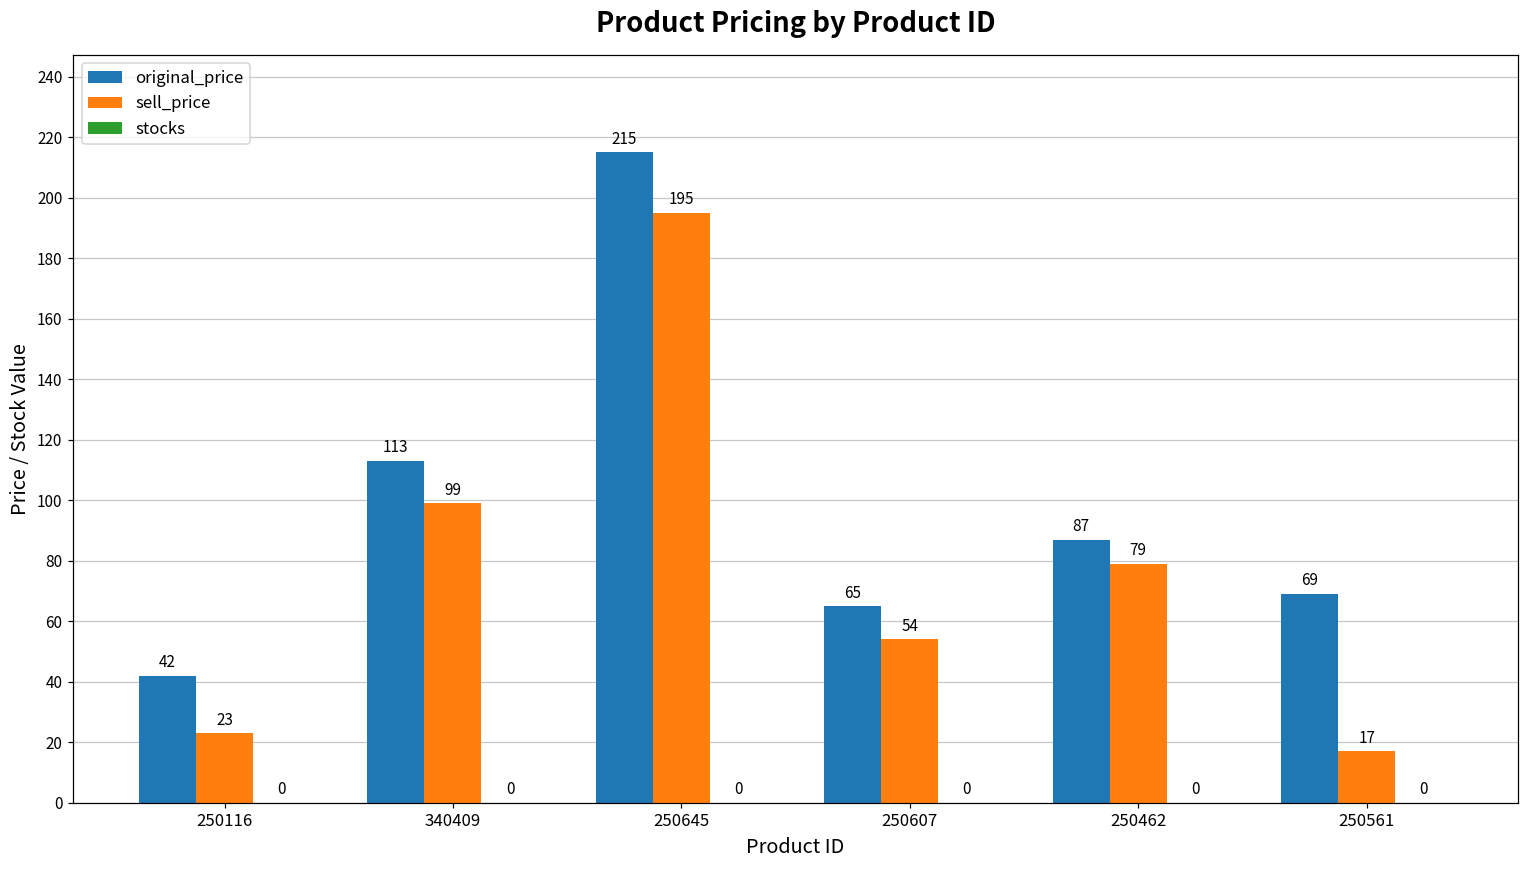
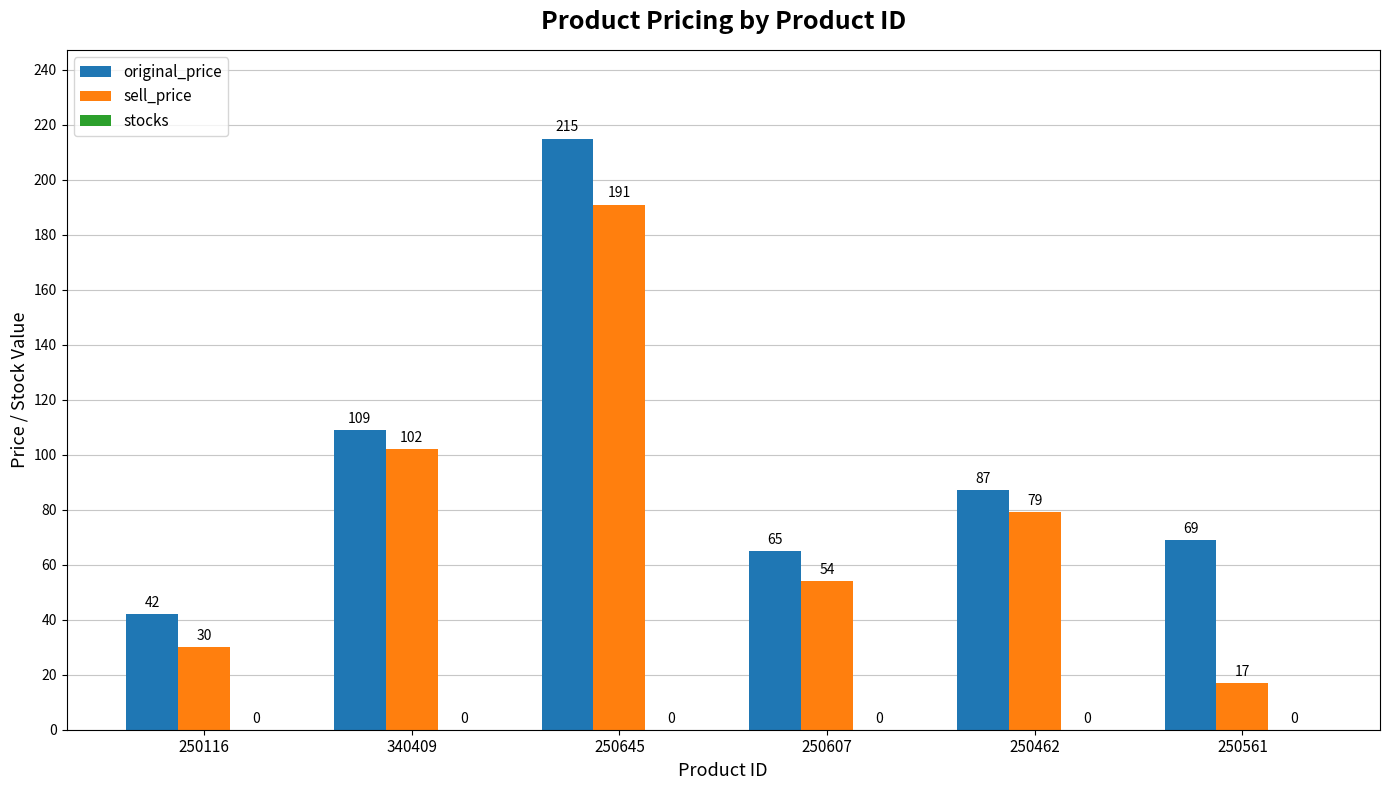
  {
    "original_price": {
      "250116": 42,
-     "340409": 113,
+     "340409": 109,
      "250645": 215,
      "250607": 65,
      "250462": 87,
      "250561": 69
    },
    "sell_price": {
-     "250116": 23,
-     "340409": 99,
-     "250645": 195,
+     "250116": 30,
+     "340409": 102,
+     "250645": 191,
      "250607": 54,
      "250462": 79,
      "250561": 17
    },
    "stocks": {
      "250116": 0,
      "340409": 0,
      "250645": 0,
      "250607": 0,
      "250462": 0,
      "250561": 0
    }
  }
